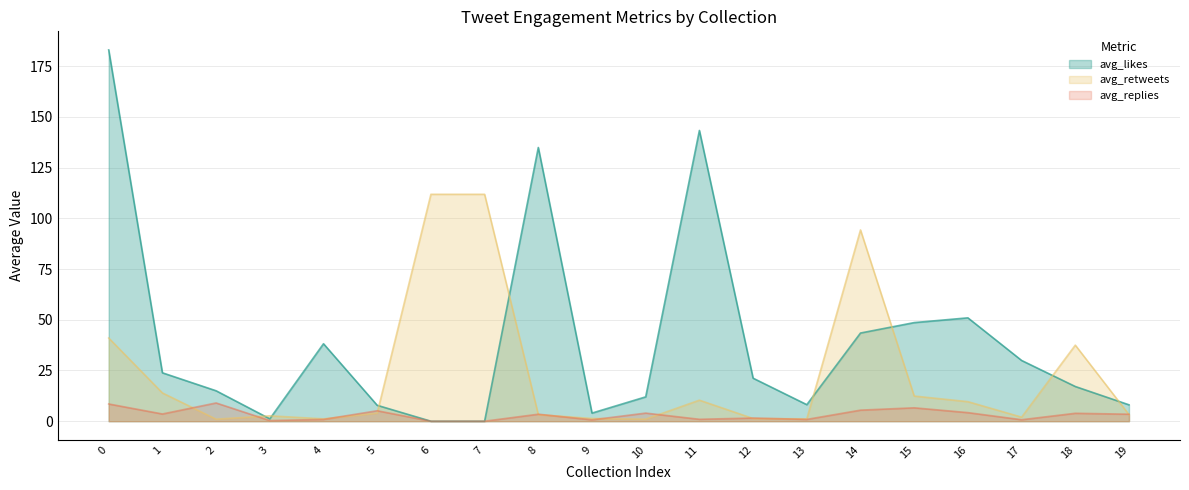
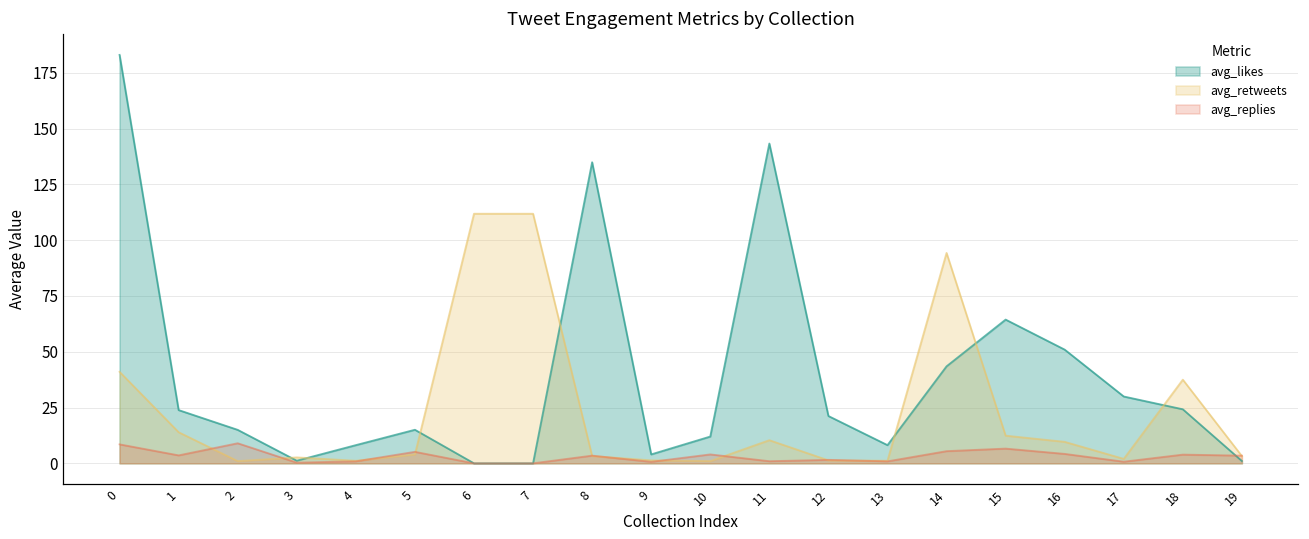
  {
    "avg_likes": {
      "0": 183,
      "1": 24,
      "2": 15,
-     "4": 38,
-     "5": 8,
+     "4": 8,
+     "5": 15,
      "8": 135,
      "9": 4,
      "10": 12,
      "11": 143,
      "12": 21,
      "13": 8,
      "14": 43,
-     "15": 49,
+     "15": 64,
      "16": 51,
      "17": 30,
-     "18": 17,
-     "19": 8
+     "18": 24,
+     "19": 1
    }
  }
